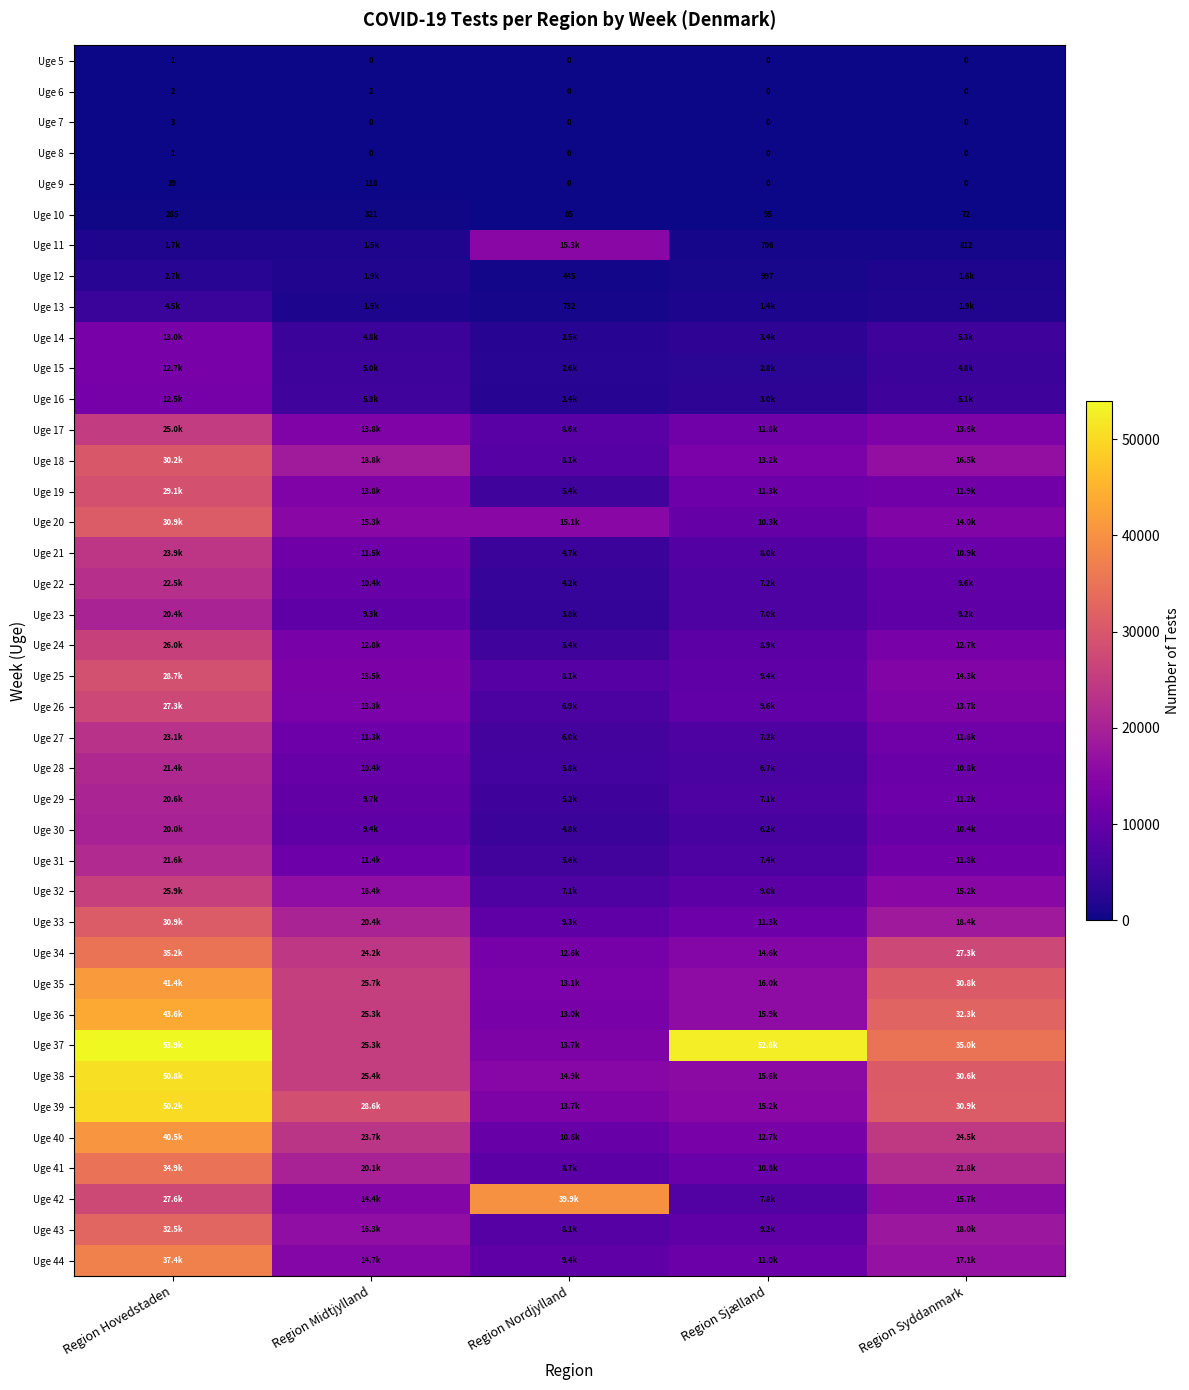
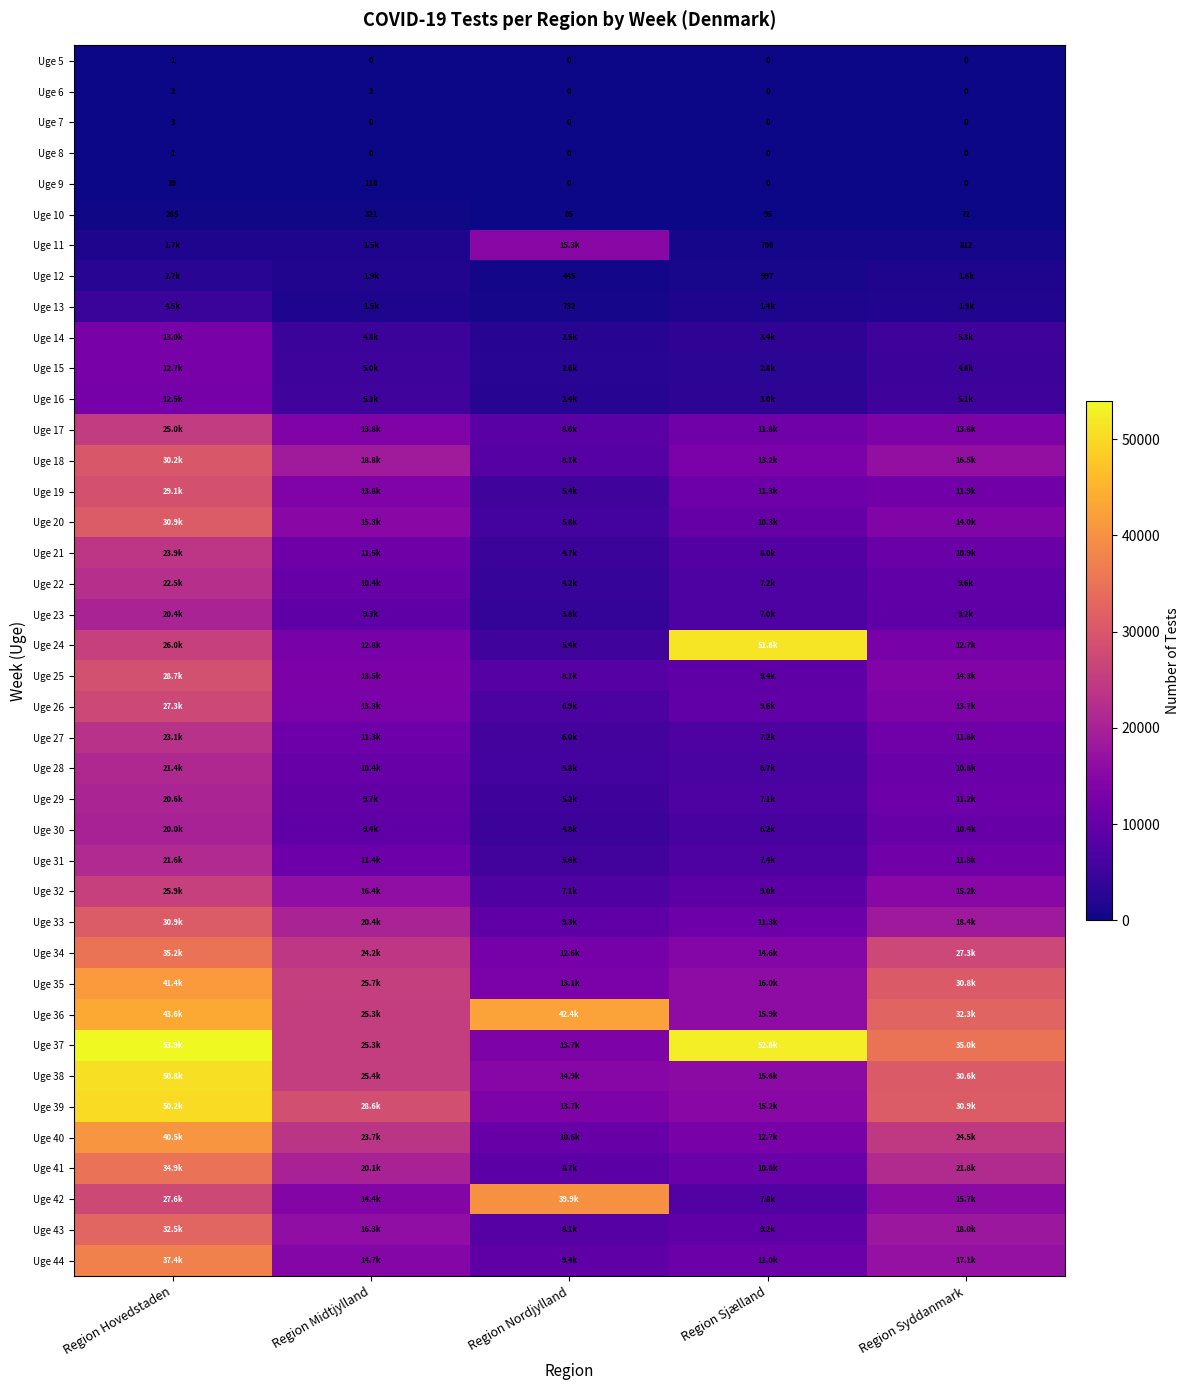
  {
    "Uge 5": {
      "Region Hovedstaden": "1",
      "Region Midtjylland": "0",
      "Region Nordjylland": "0",
      "Region Sjælland": "0",
      "Region Syddanmark": "0"
    },
    "Uge 6": {
      "Region Hovedstaden": "2",
      "Region Midtjylland": "2",
      "Region Nordjylland": "0",
      "Region Sjælland": "0",
      "Region Syddanmark": "0"
    },
    "Uge 7": {
      "Region Hovedstaden": "3",
      "Region Midtjylland": "0",
      "Region Nordjylland": "0",
      "Region Sjælland": "0",
      "Region Syddanmark": "0"
    },
    "Uge 8": {
      "Region Hovedstaden": "1",
      "Region Midtjylland": "0",
      "Region Nordjylland": "0",
      "Region Sjælland": "0",
      "Region Syddanmark": "0"
    },
    "Uge 9": {
      "Region Hovedstaden": "39",
      "Region Midtjylland": "118",
      "Region Nordjylland": "0",
      "Region Sjælland": "0",
      "Region Syddanmark": "0"
    },
    "Uge 10": {
      "Region Hovedstaden": "285",
      "Region Midtjylland": "321",
      "Region Nordjylland": "85",
      "Region Sjælland": "95",
      "Region Syddanmark": "72"
    },
    "Uge 11": {
      "Region Hovedstaden": "1.7k",
      "Region Midtjylland": "1.5k",
      "Region Nordjylland": "15.3k",
      "Region Sjælland": "706",
      "Region Syddanmark": "812"
    },
    "Uge 12": {
      "Region Hovedstaden": "2.7k",
      "Region Midtjylland": "1.9k",
      "Region Nordjylland": "445",
      "Region Sjælland": "997",
      "Region Syddanmark": "1.6k"
    },
    "Uge 13": {
      "Region Hovedstaden": "4.5k",
      "Region Midtjylland": "1.5k",
      "Region Nordjylland": "732",
      "Region Sjælland": "1.4k",
      "Region Syddanmark": "1.9k"
    },
    "Uge 14": {
      "Region Hovedstaden": "13.0k",
      "Region Midtjylland": "4.8k",
      "Region Nordjylland": "2.5k",
      "Region Sjælland": "3.4k",
      "Region Syddanmark": "5.3k"
    },
    "Uge 15": {
      "Region Hovedstaden": "12.7k",
      "Region Midtjylland": "5.0k",
      "Region Nordjylland": "2.6k",
      "Region Sjælland": "2.8k",
      "Region Syddanmark": "4.8k"
    },
    "Uge 16": {
      "Region Hovedstaden": "12.5k",
      "Region Midtjylland": "5.3k",
      "Region Nordjylland": "2.4k",
      "Region Sjælland": "3.0k",
      "Region Syddanmark": "5.1k"
    },
    "Uge 17": {
      "Region Hovedstaden": "25.0k",
      "Region Midtjylland": "13.8k",
      "Region Nordjylland": "8.6k",
      "Region Sjælland": "11.8k",
      "Region Syddanmark": "13.6k"
    },
    "Uge 18": {
      "Region Hovedstaden": "30.2k",
      "Region Midtjylland": "18.8k",
      "Region Nordjylland": "8.1k",
      "Region Sjælland": "13.2k",
      "Region Syddanmark": "16.5k"
    },
    "Uge 19": {
      "Region Hovedstaden": "29.1k",
      "Region Midtjylland": "13.8k",
      "Region Nordjylland": "5.4k",
      "Region Sjælland": "11.3k",
      "Region Syddanmark": "11.9k"
    },
    "Uge 20": {
      "Region Hovedstaden": "30.9k",
      "Region Midtjylland": "15.3k",
-     "Region Nordjylland": "15.1k",
+     "Region Nordjylland": "5.8k",
      "Region Sjælland": "10.3k",
      "Region Syddanmark": "14.0k"
    },
    "Uge 21": {
      "Region Hovedstaden": "23.9k",
      "Region Midtjylland": "11.5k",
      "Region Nordjylland": "4.7k",
      "Region Sjælland": "8.0k",
      "Region Syddanmark": "10.9k"
    },
    "Uge 22": {
      "Region Hovedstaden": "22.5k",
      "Region Midtjylland": "10.4k",
      "Region Nordjylland": "4.2k",
      "Region Sjælland": "7.2k",
      "Region Syddanmark": "9.6k"
    },
    "Uge 23": {
      "Region Hovedstaden": "20.4k",
      "Region Midtjylland": "9.3k",
      "Region Nordjylland": "3.8k",
      "Region Sjælland": "7.0k",
      "Region Syddanmark": "9.2k"
    },
    "Uge 24": {
      "Region Hovedstaden": "26.0k",
      "Region Midtjylland": "12.8k",
      "Region Nordjylland": "5.4k",
-     "Region Sjælland": "8.9k",
+     "Region Sjælland": "51.6k",
      "Region Syddanmark": "12.7k"
    },
    "Uge 25": {
      "Region Hovedstaden": "28.7k",
      "Region Midtjylland": "13.5k",
      "Region Nordjylland": "8.1k",
      "Region Sjælland": "9.4k",
      "Region Syddanmark": "14.3k"
    },
    "Uge 26": {
      "Region Hovedstaden": "27.3k",
      "Region Midtjylland": "13.3k",
      "Region Nordjylland": "6.9k",
      "Region Sjælland": "9.6k",
      "Region Syddanmark": "13.7k"
    },
    "Uge 27": {
      "Region Hovedstaden": "23.1k",
      "Region Midtjylland": "11.3k",
      "Region Nordjylland": "6.0k",
      "Region Sjælland": "7.2k",
      "Region Syddanmark": "11.6k"
    },
    "Uge 28": {
      "Region Hovedstaden": "21.4k",
      "Region Midtjylland": "10.4k",
      "Region Nordjylland": "5.8k",
      "Region Sjælland": "6.7k",
      "Region Syddanmark": "10.8k"
    },
    "Uge 29": {
      "Region Hovedstaden": "20.6k",
      "Region Midtjylland": "9.7k",
      "Region Nordjylland": "5.2k",
      "Region Sjælland": "7.1k",
      "Region Syddanmark": "11.2k"
    },
    "Uge 30": {
      "Region Hovedstaden": "20.0k",
      "Region Midtjylland": "9.4k",
      "Region Nordjylland": "4.8k",
      "Region Sjælland": "6.2k",
      "Region Syddanmark": "10.4k"
    },
    "Uge 31": {
      "Region Hovedstaden": "21.6k",
      "Region Midtjylland": "11.4k",
      "Region Nordjylland": "5.6k",
      "Region Sjælland": "7.4k",
      "Region Syddanmark": "11.8k"
    },
    "Uge 32": {
      "Region Hovedstaden": "25.9k",
      "Region Midtjylland": "16.4k",
      "Region Nordjylland": "7.1k",
      "Region Sjælland": "9.0k",
      "Region Syddanmark": "15.2k"
    },
    "Uge 33": {
      "Region Hovedstaden": "30.9k",
      "Region Midtjylland": "20.4k",
      "Region Nordjylland": "9.3k",
      "Region Sjælland": "11.3k",
      "Region Syddanmark": "18.4k"
    },
    "Uge 34": {
      "Region Hovedstaden": "35.2k",
      "Region Midtjylland": "24.2k",
      "Region Nordjylland": "12.6k",
      "Region Sjælland": "14.6k",
      "Region Syddanmark": "27.3k"
    },
    "Uge 35": {
      "Region Hovedstaden": "41.4k",
      "Region Midtjylland": "25.7k",
      "Region Nordjylland": "13.1k",
      "Region Sjælland": "16.0k",
      "Region Syddanmark": "30.8k"
    },
    "Uge 36": {
      "Region Hovedstaden": "43.6k",
      "Region Midtjylland": "25.3k",
-     "Region Nordjylland": "13.0k",
+     "Region Nordjylland": "42.4k",
      "Region Sjælland": "15.9k",
      "Region Syddanmark": "32.3k"
    },
    "Uge 37": {
      "Region Hovedstaden": "53.9k",
      "Region Midtjylland": "25.3k",
      "Region Nordjylland": "13.7k",
      "Region Sjælland": "52.6k",
      "Region Syddanmark": "35.0k"
    },
    "Uge 38": {
      "Region Hovedstaden": "50.8k",
      "Region Midtjylland": "25.4k",
      "Region Nordjylland": "14.9k",
      "Region Sjælland": "15.6k",
      "Region Syddanmark": "30.6k"
    },
    "Uge 39": {
      "Region Hovedstaden": "50.2k",
      "Region Midtjylland": "28.6k",
      "Region Nordjylland": "13.7k",
      "Region Sjælland": "15.2k",
      "Region Syddanmark": "30.9k"
    },
    "Uge 40": {
      "Region Hovedstaden": "40.5k",
      "Region Midtjylland": "23.7k",
      "Region Nordjylland": "10.6k",
      "Region Sjælland": "12.7k",
      "Region Syddanmark": "24.5k"
    },
    "Uge 41": {
      "Region Hovedstaden": "34.9k",
      "Region Midtjylland": "20.1k",
      "Region Nordjylland": "8.7k",
      "Region Sjælland": "10.8k",
      "Region Syddanmark": "21.8k"
    },
    "Uge 42": {
      "Region Hovedstaden": "27.6k",
      "Region Midtjylland": "14.4k",
      "Region Nordjylland": "39.9k",
      "Region Sjælland": "7.8k",
      "Region Syddanmark": "15.7k"
    },
    "Uge 43": {
      "Region Hovedstaden": "32.5k",
      "Region Midtjylland": "16.3k",
      "Region Nordjylland": "8.1k",
      "Region Sjælland": "9.2k",
      "Region Syddanmark": "18.0k"
    },
    "Uge 44": {
      "Region Hovedstaden": "37.4k",
      "Region Midtjylland": "14.7k",
      "Region Nordjylland": "9.4k",
      "Region Sjælland": "11.0k",
      "Region Syddanmark": "17.1k"
    }
  }
